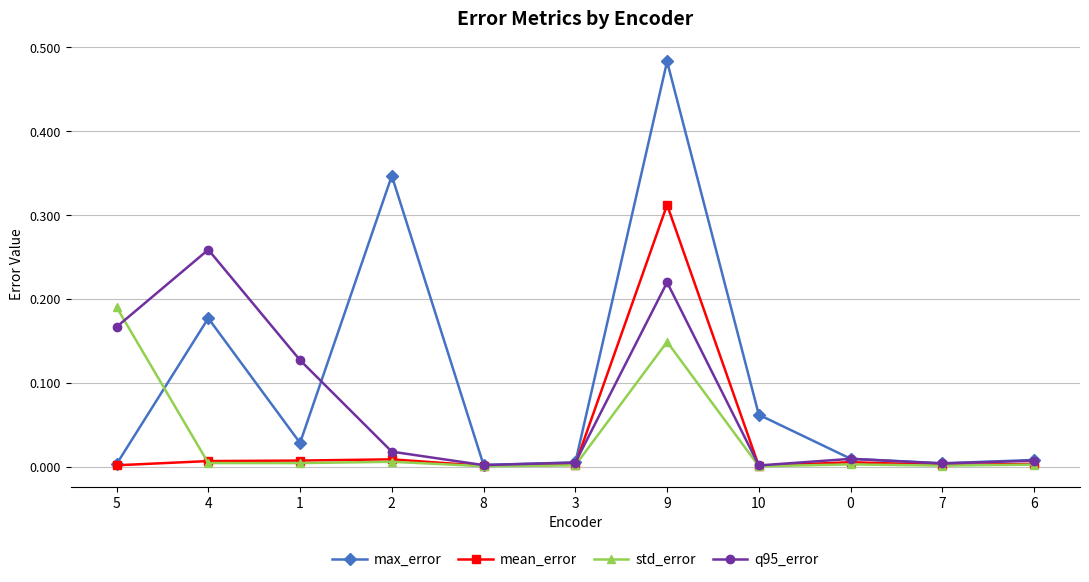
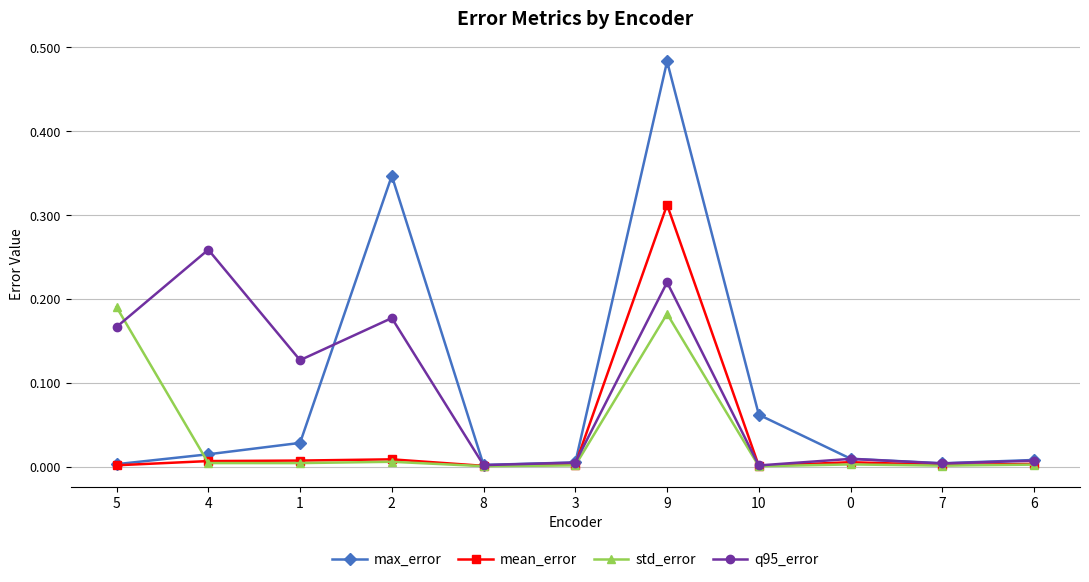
  {
    "max_error": {
-     "4": 0.18,
+     "4": 0.01,
      "1": 0.03,
      "2": 0.35,
      "9": 0.48,
      "10": 0.06
    },
    "mean_error": {
      "9": 0.31
    },
    "std_error": {
      "5": 0.19,
-     "9": 0.15
+     "9": 0.18
    },
    "q95_error": {
      "5": 0.17,
      "4": 0.26,
      "1": 0.13,
-     "2": 0.02,
+     "2": 0.18,
      "9": 0.22
    }
  }
